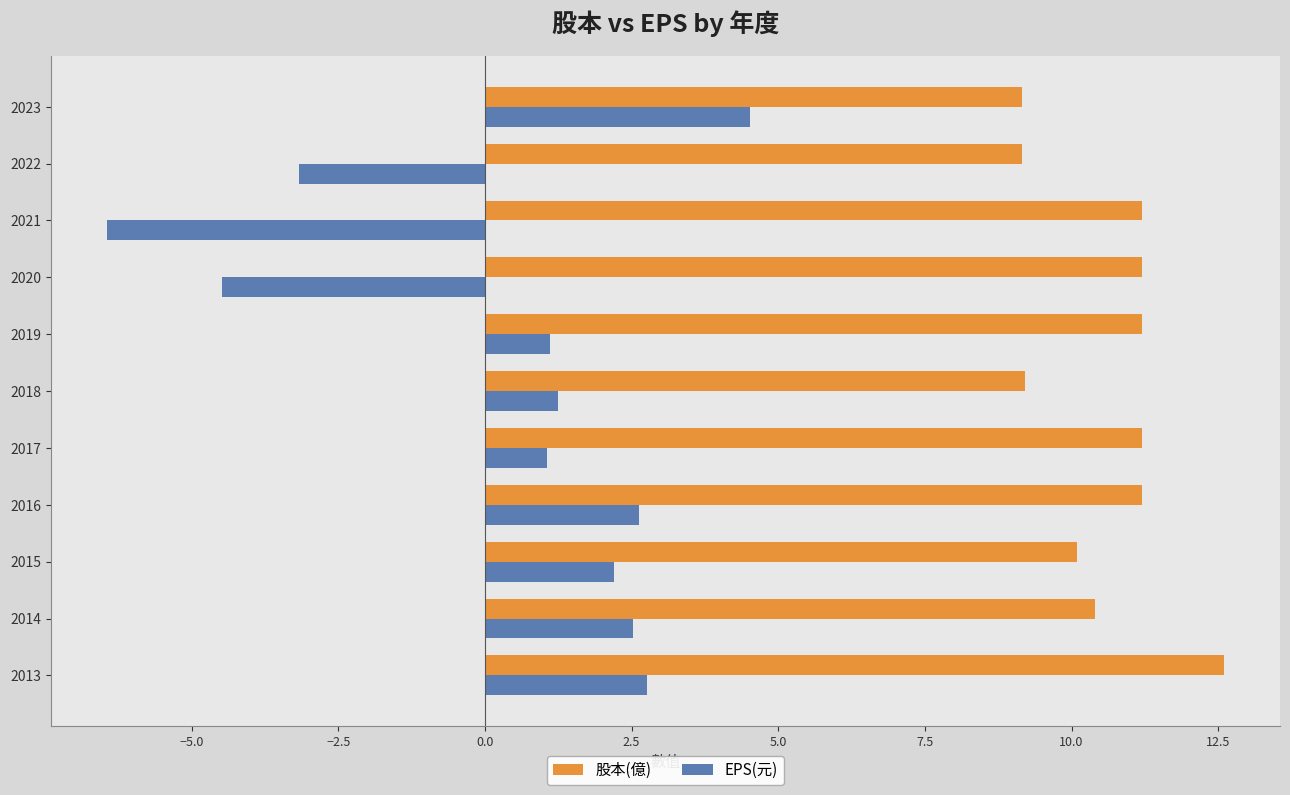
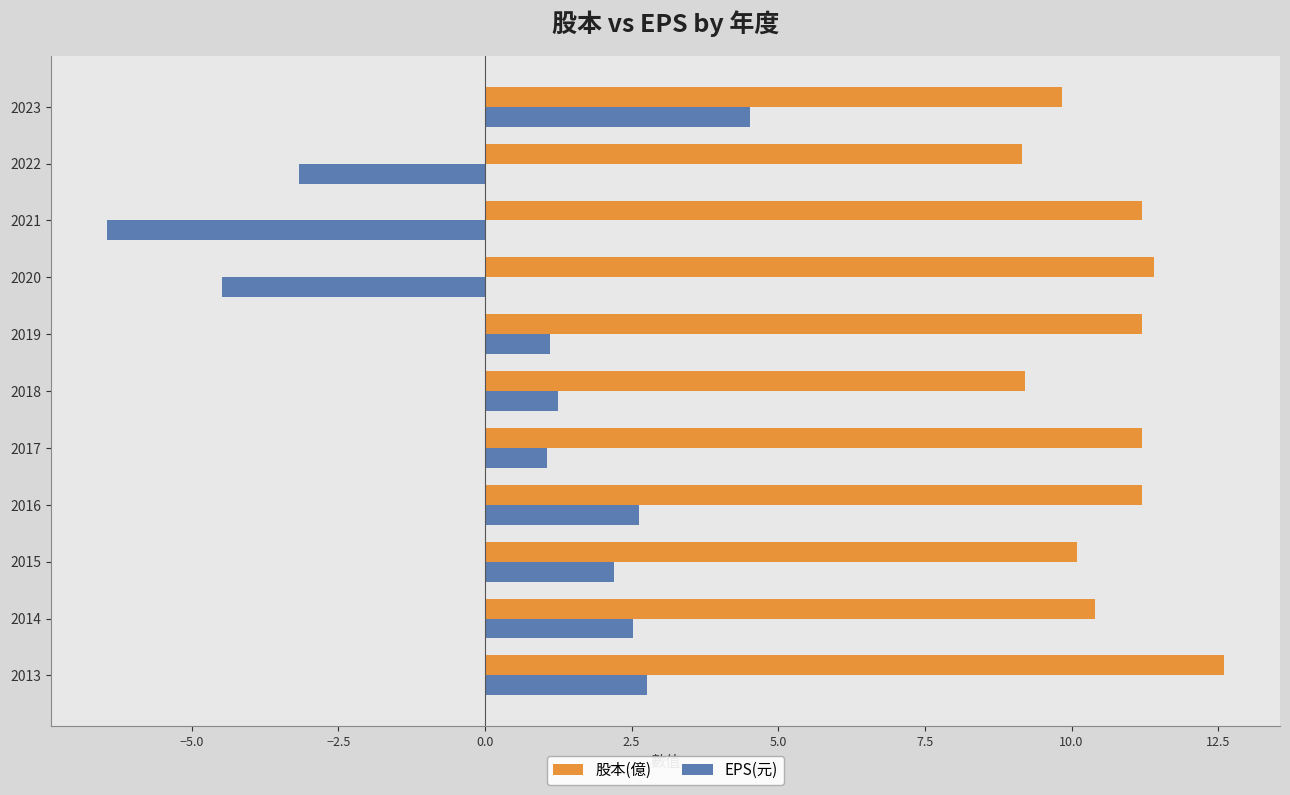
  {
    "股本(億)": {
-     "2023": 9.2,
+     "2023": 9.8,
      "2022": 9.2,
      "2021": 11.2,
-     "2020": 11.2,
+     "2020": 11.4,
      "2019": 11.2,
      "2018": 9.2,
      "2017": 11.2,
      "2016": 11.2,
      "2015": 10.1,
      "2014": 10.4,
      "2013": 12.6
    },
    "EPS(元)": {
      "2023": 4.5,
      "2022": -3.2,
      "2021": -6.5,
      "2020": -4.5,
      "2019": 1.1,
      "2018": 1.3,
      "2017": 1.1,
      "2016": 2.6,
      "2015": 2.2,
      "2014": 2.5,
      "2013": 2.8
    }
  }
